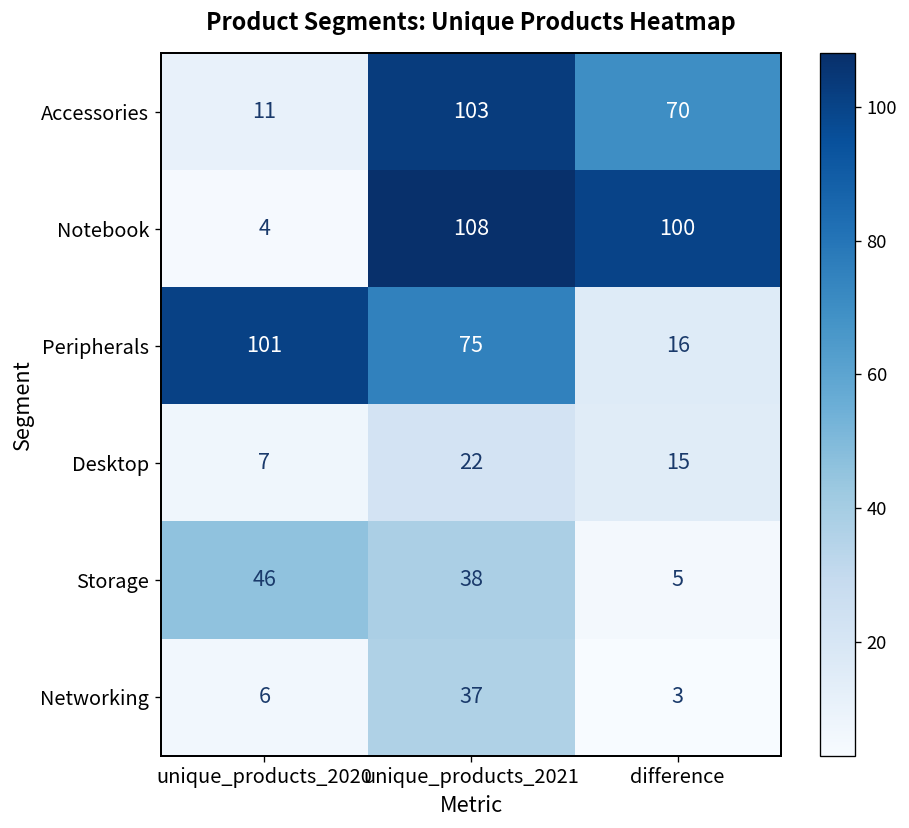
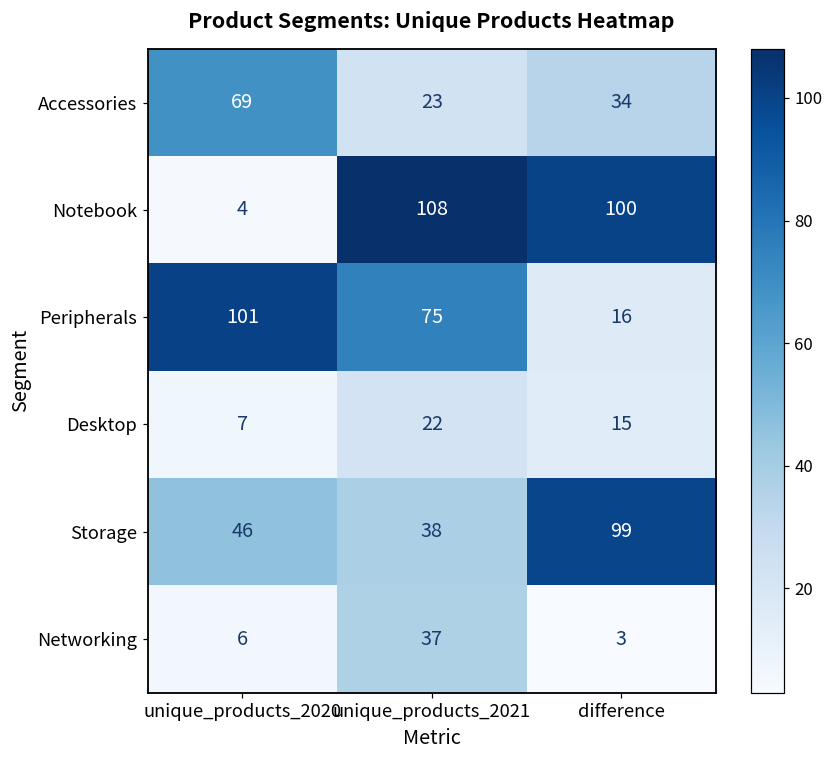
  {
    "Accessories": {
-     "unique_products_2020": 11,
-     "unique_products_2021": 103,
-     "difference": 70
+     "unique_products_2020": 69,
+     "unique_products_2021": 23,
+     "difference": 34
    },
    "Notebook": {
      "unique_products_2020": 4,
      "unique_products_2021": 108,
      "difference": 100
    },
    "Peripherals": {
      "unique_products_2020": 101,
      "unique_products_2021": 75,
      "difference": 16
    },
    "Desktop": {
      "unique_products_2020": 7,
      "unique_products_2021": 22,
      "difference": 15
    },
    "Storage": {
      "unique_products_2020": 46,
      "unique_products_2021": 38,
-     "difference": 5
+     "difference": 99
    },
    "Networking": {
      "unique_products_2020": 6,
      "unique_products_2021": 37,
      "difference": 3
    }
  }
